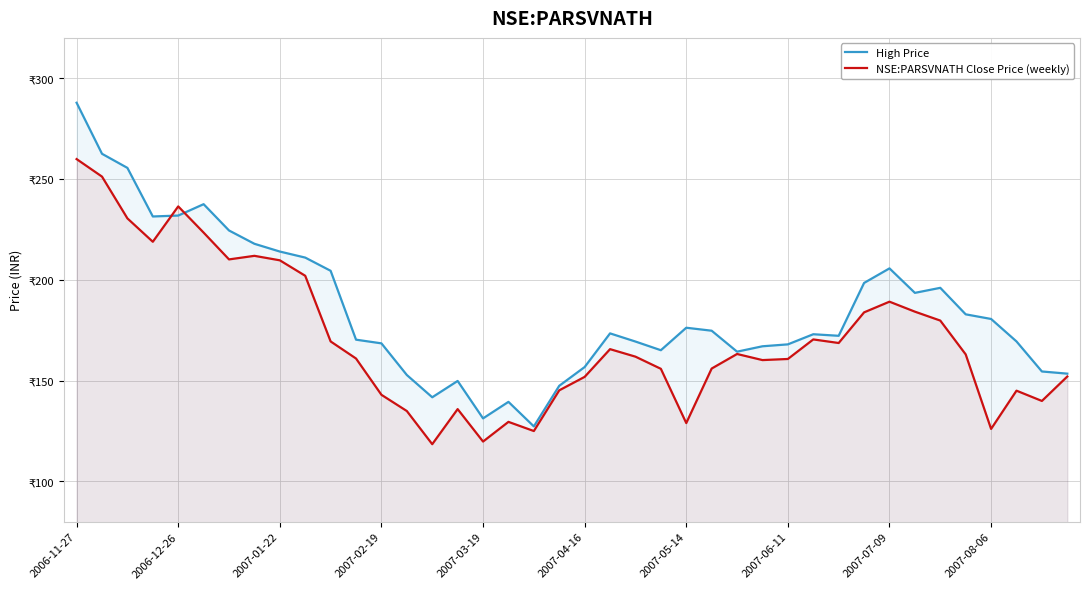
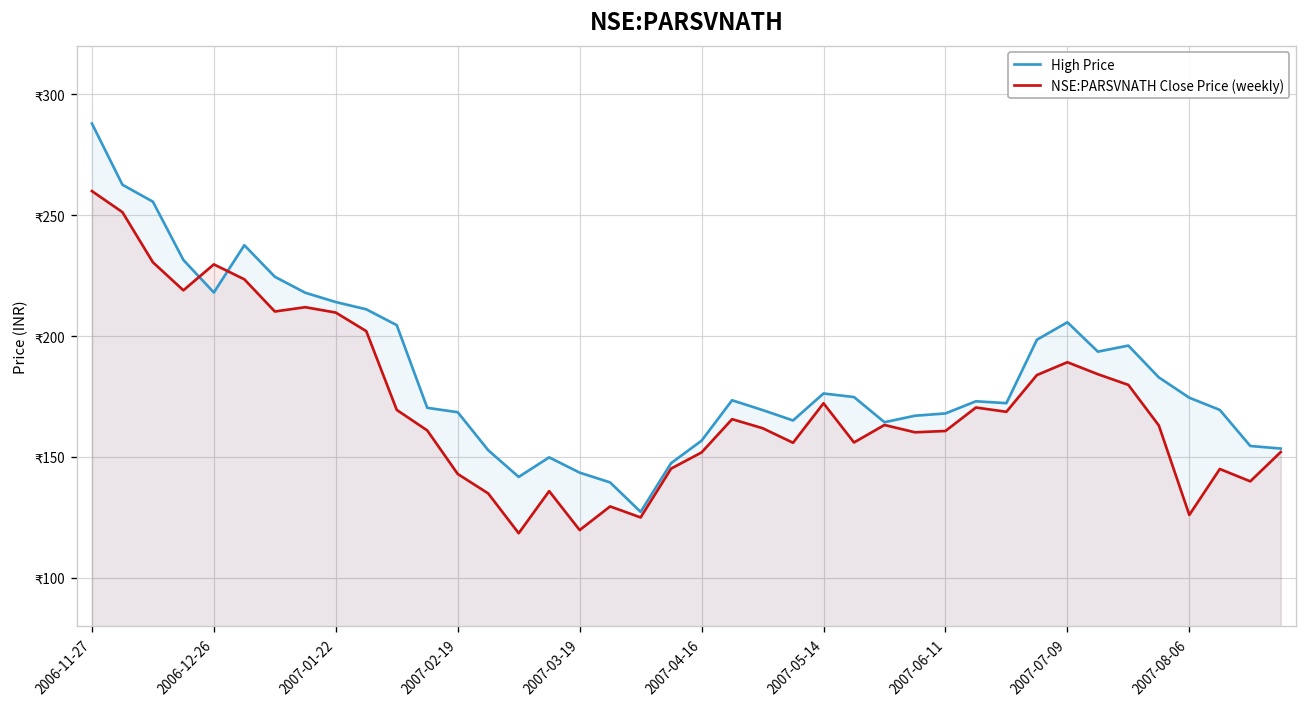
  {
    "High Price": {
      "2006-11-27": "₹288",
-     "2006-12-26": "₹232",
+     "2006-12-26": "₹218",
      "2007-01-22": "₹214",
      "2007-02-19": "₹168",
-     "2007-03-19": "₹131",
+     "2007-03-19": "₹143",
      "2007-04-16": "₹157",
      "2007-05-14": "₹176",
      "2007-06-11": "₹168",
      "2007-07-09": "₹206",
-     "2007-08-06": "₹181"
+     "2007-08-06": "₹174"
    },
    "NSE:PARSVNATH Close Price (weekly)": {
      "2006-11-27": "₹260",
-     "2006-12-26": "₹236",
+     "2006-12-26": "₹230",
      "2007-01-22": "₹210",
      "2007-02-19": "₹143",
      "2007-03-19": "₹120",
      "2007-04-16": "₹152",
-     "2007-05-14": "₹129",
+     "2007-05-14": "₹172",
      "2007-06-11": "₹161",
      "2007-07-09": "₹189",
      "2007-08-06": "₹126"
    }
  }
